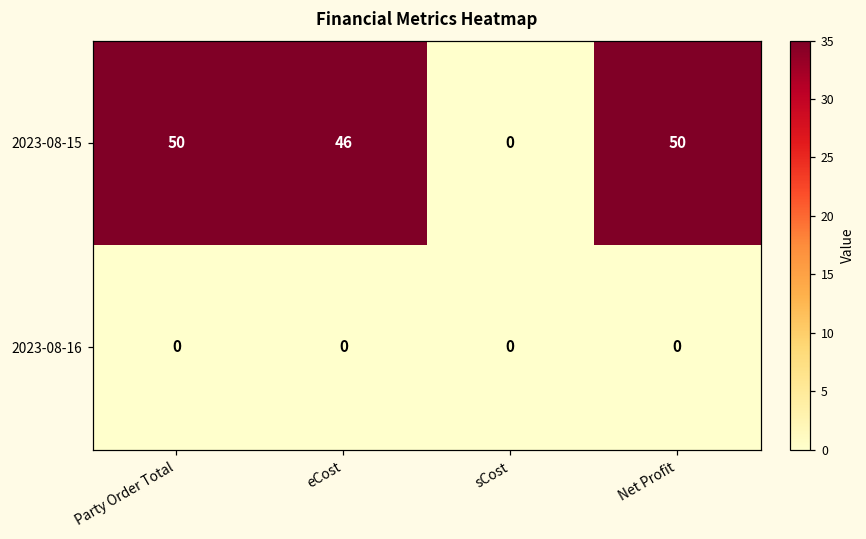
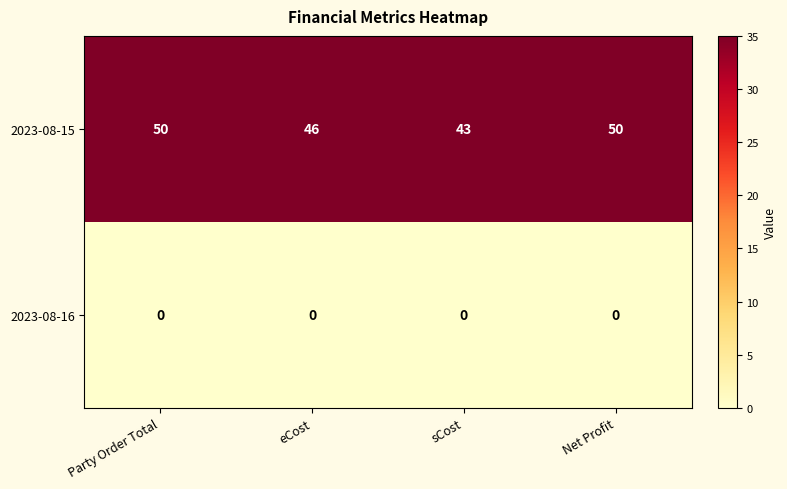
  {
    "2023-08-15": {
      "Party Order Total": 50,
      "eCost": 46,
-     "sCost": 0,
+     "sCost": 43,
      "Net Profit": 50
    },
    "2023-08-16": {
      "Party Order Total": 0,
      "eCost": 0,
      "sCost": 0,
      "Net Profit": 0
    }
  }
